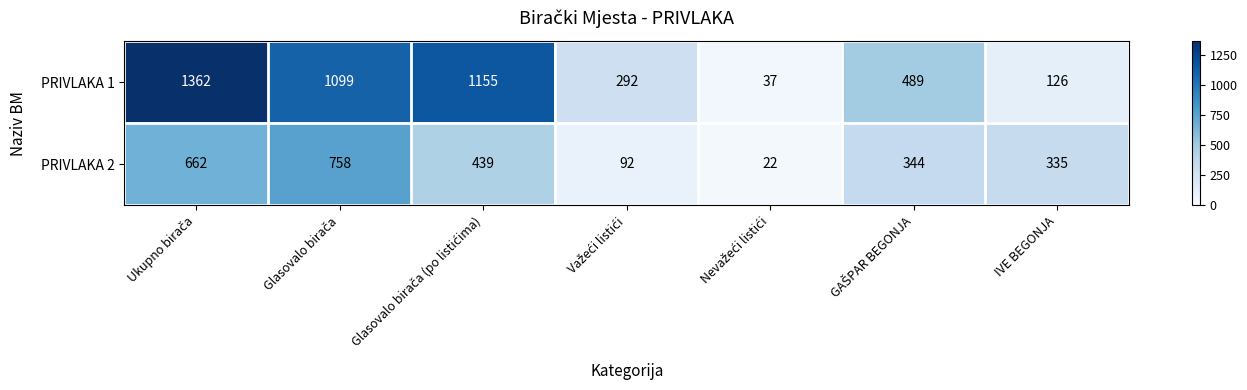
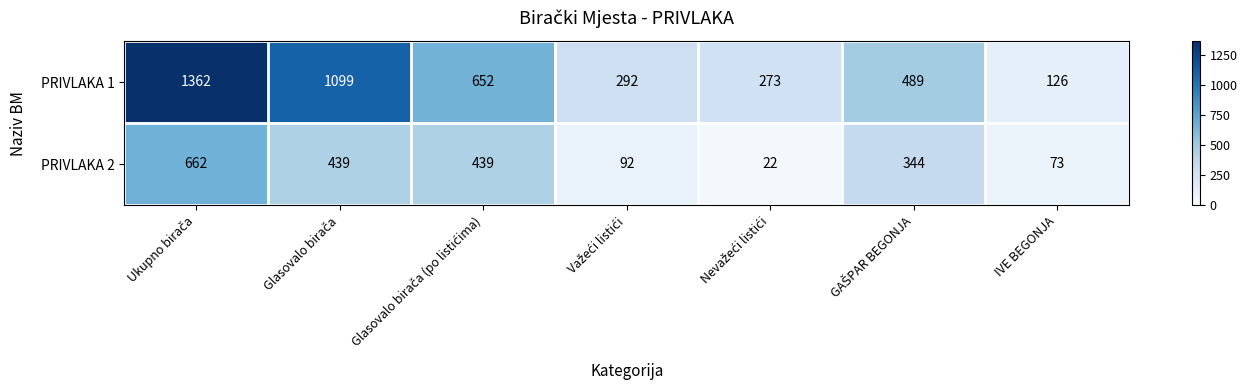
  {
    "PRIVLAKA 1": {
      "Ukupno birača": 1362,
      "Glasovalo birača": 1099,
-     "Glasovalo birača (po listićima)": 1155,
+     "Glasovalo birača (po listićima)": 652,
      "Važeći listići": 292,
-     "Nevažeći listići": 37,
+     "Nevažeći listići": 273,
      "GAŠPAR BEGONJA": 489,
      "IVE BEGONJA": 126
    },
    "PRIVLAKA 2": {
      "Ukupno birača": 662,
-     "Glasovalo birača": 758,
+     "Glasovalo birača": 439,
      "Glasovalo birača (po listićima)": 439,
      "Važeći listići": 92,
      "Nevažeći listići": 22,
      "GAŠPAR BEGONJA": 344,
-     "IVE BEGONJA": 335
+     "IVE BEGONJA": 73
    }
  }
